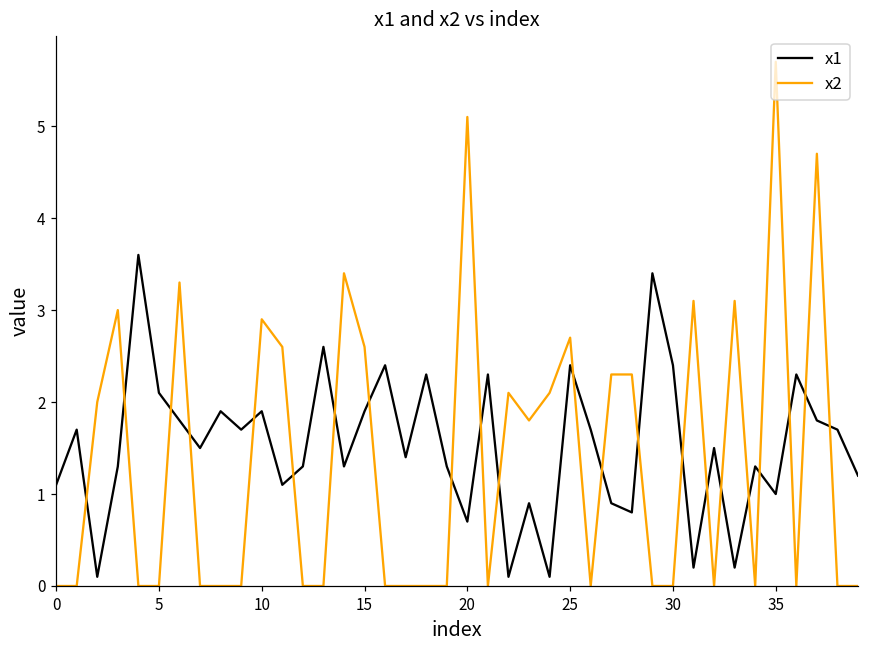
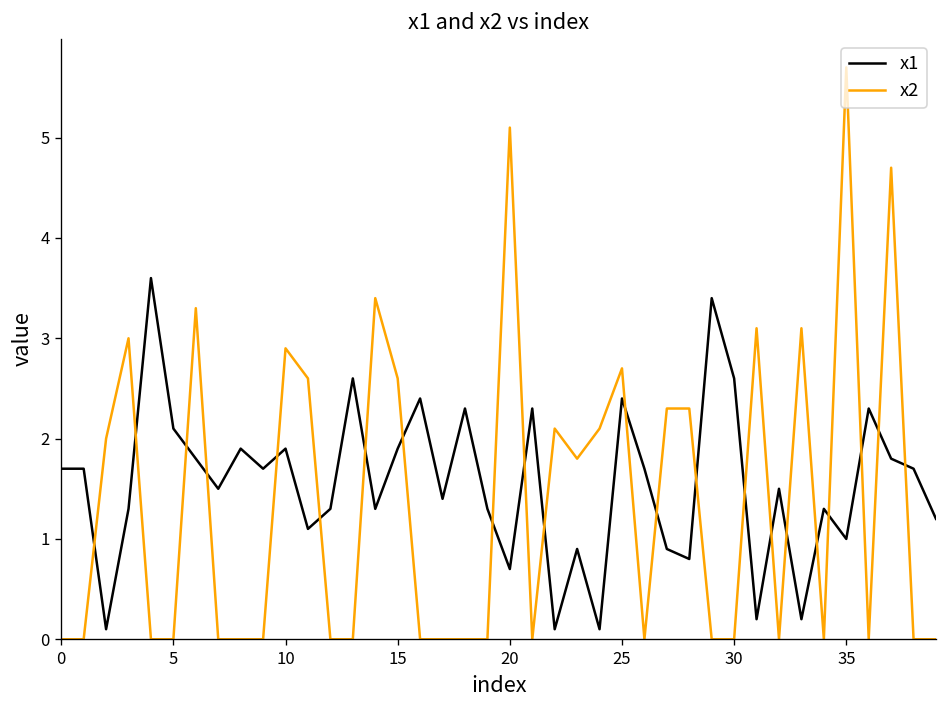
  {
    "x1": {
-     "0": 1.1,
+     "0": 1.7,
      "5": 2.1,
      "10": 1.9,
      "15": 1.9,
      "20": 0.7,
      "25": 2.4,
-     "30": 2.4,
+     "30": 2.6,
      "35": 1.0
    },
    "x2": {
      "0": 0.0,
      "5": 0.0,
      "10": 2.9,
      "15": 2.6,
      "20": 5.1,
      "25": 2.7,
      "30": 0.0
    }
  }
